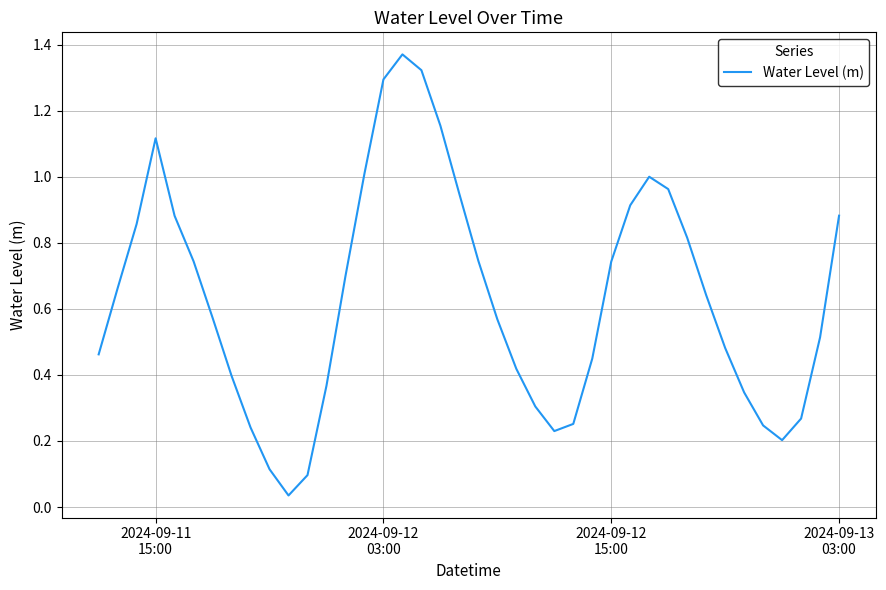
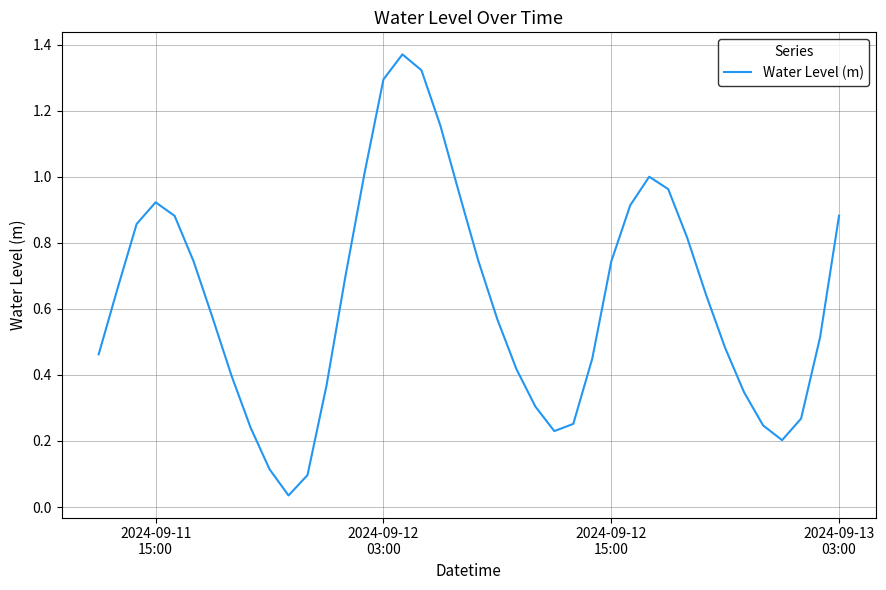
  {
-   "2024-09-11 15:00": 1.12,
+   "2024-09-11 15:00": 0.92,
    "2024-09-12 03:00": 1.29,
    "2024-09-12 15:00": 0.74,
    "2024-09-13 03:00": 0.88
  }
